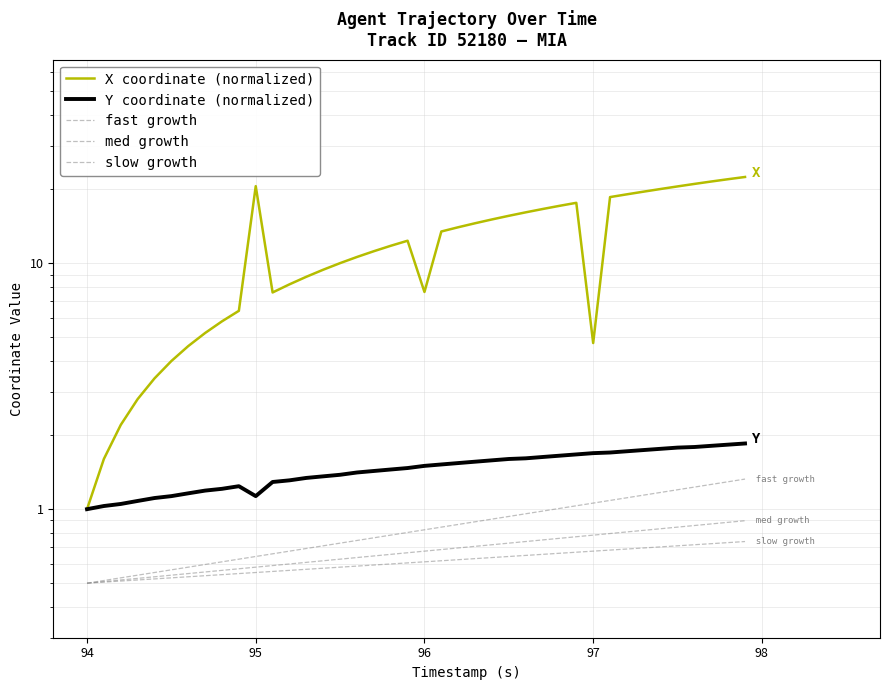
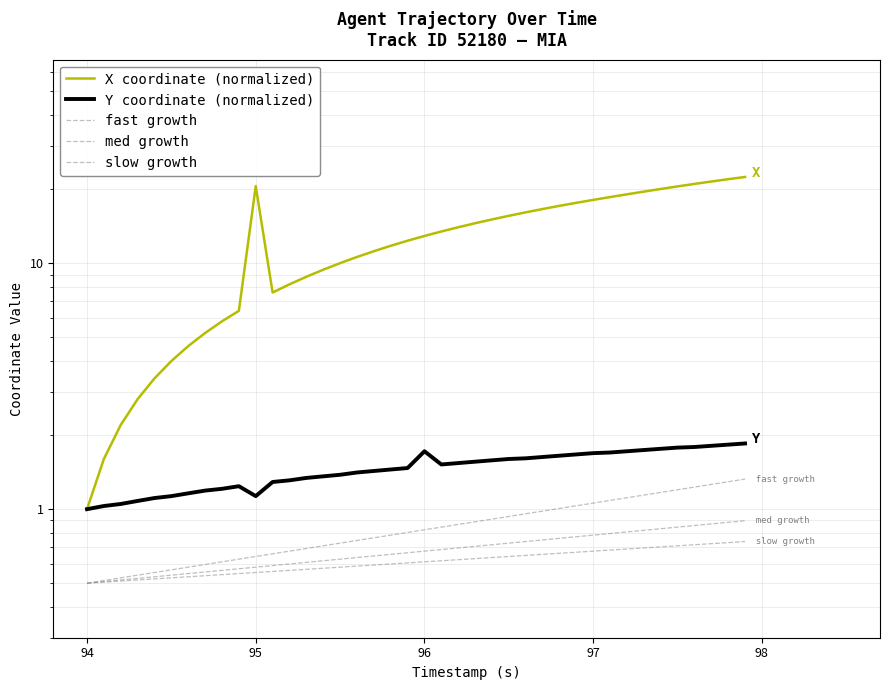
  {
    "X coordinate (normalized)": {
      "95": 21,
-     "96": 7.6,
-     "97": 4.7
+     "96": 13,
+     "97": 18
    },
    "Y coordinate (normalized)": {
      "95": 1.1,
-     "96": 1.5,
+     "96": 1.7,
      "97": 1.7
    }
  }
